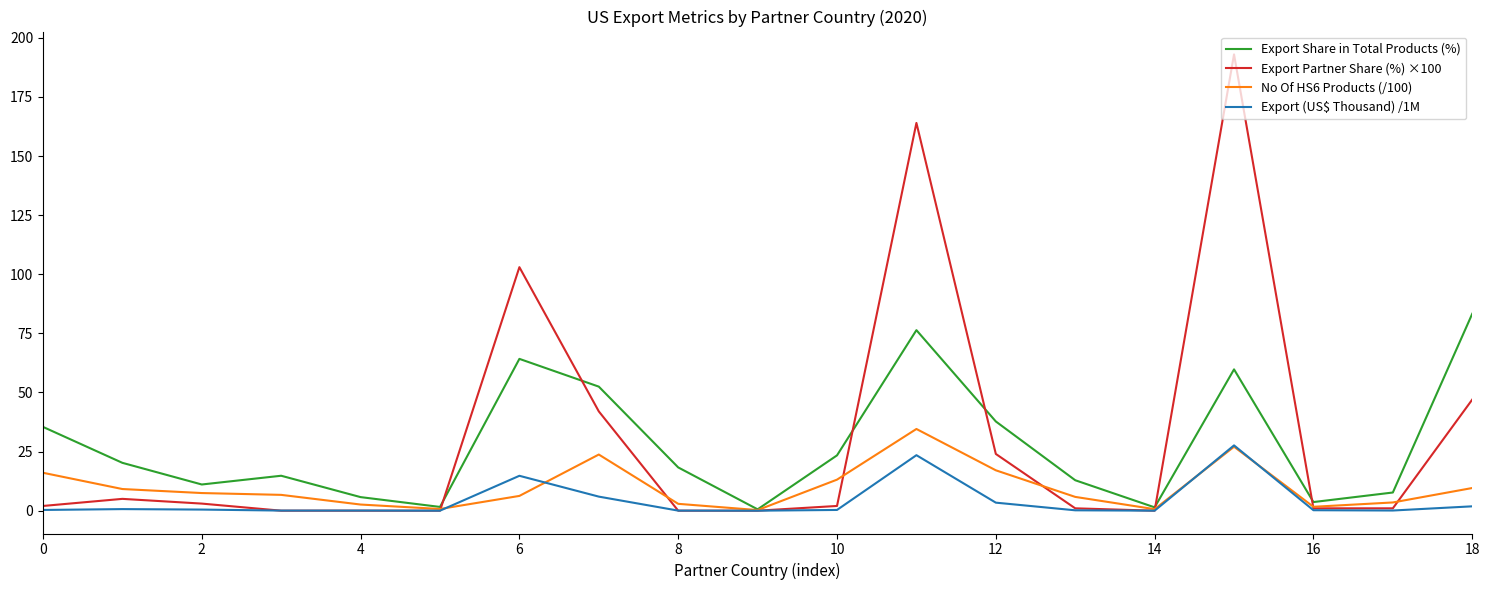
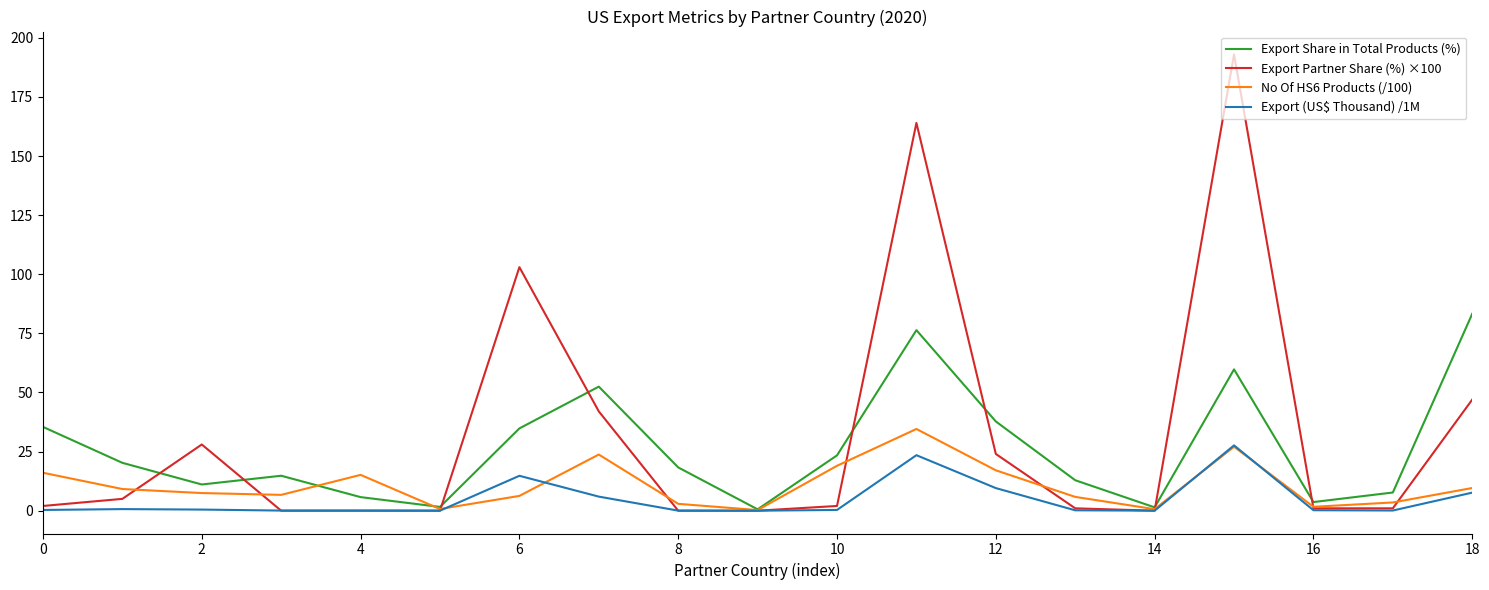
  {
    "Export Share in Total Products (%)": {
      "0": 35,
      "2": 11,
      "4": 6,
-     "6": 64,
+     "6": 35,
      "8": 18,
      "10": 23,
      "12": 38,
      "16": 4,
      "18": 83
    },
    "Export Partner Share (%) ×100": {
      "0": 2,
-     "2": 3,
+     "2": 28,
      "6": 103,
      "10": 2,
      "12": 24,
      "18": 47
    },
    "No Of HS6 Products (/100)": {
      "0": 16,
      "2": 7,
-     "4": 3,
+     "4": 15,
      "6": 6,
      "8": 3,
-     "10": 13,
+     "10": 19,
      "12": 17,
      "18": 10
    },
    "Export (US$ Thousand) /1M": {
      "0": 0,
      "2": 0,
      "6": 15,
      "10": 0,
-     "12": 3,
-     "18": 2
+     "12": 10,
+     "18": 8
    }
  }
